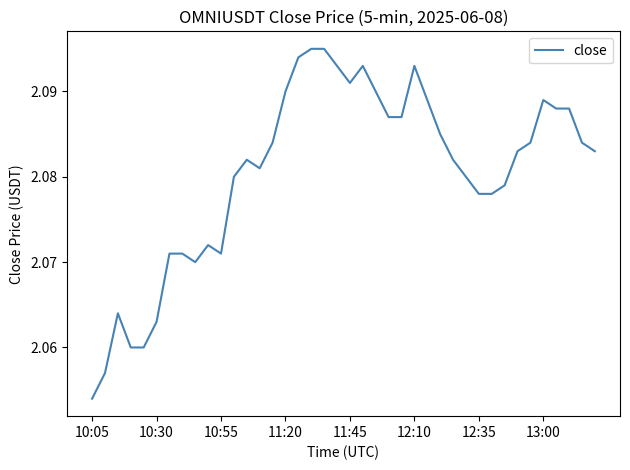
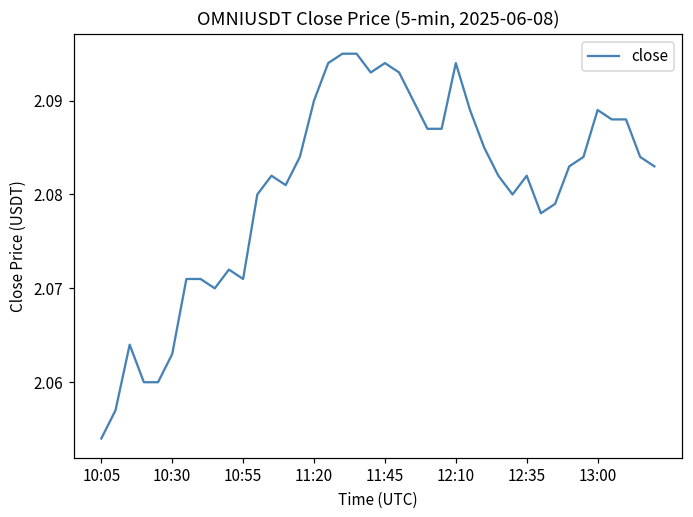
  {
    "10:05": 2.054,
    "10:30": 2.063,
    "10:55": 2.071,
    "11:20": 2.090,
-   "11:45": 2.091,
-   "12:10": 2.093,
-   "12:35": 2.078,
+   "11:45": 2.094,
+   "12:10": 2.094,
+   "12:35": 2.082,
    "13:00": 2.089
  }
